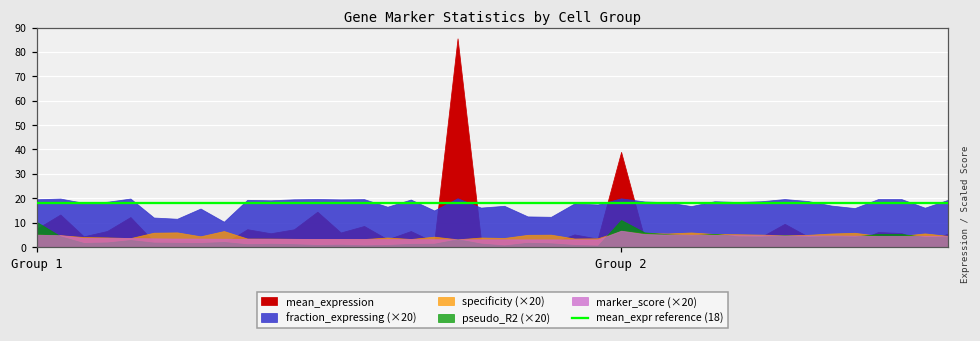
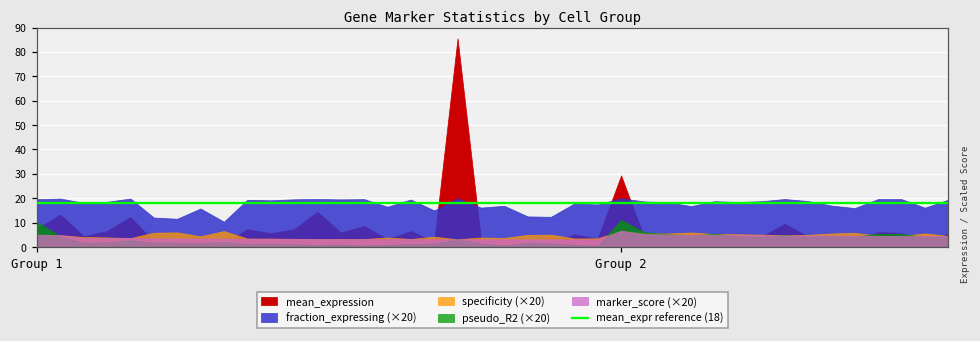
  {
    "mean_expr reference (18)": {
      "Group 1": 18,
      "Group 2": 18
    },
    "mean_expression": {
      "Group 1": 8,
-     "Group 2": 39
+     "Group 2": 29
    },
    "fraction_expressing (×20)": {
      "Group 1": 20,
      "Group 2": 20
    },
    "pseudo_R2 (×20)": {
      "Group 1": 10,
      "Group 2": 11
    }
  }
